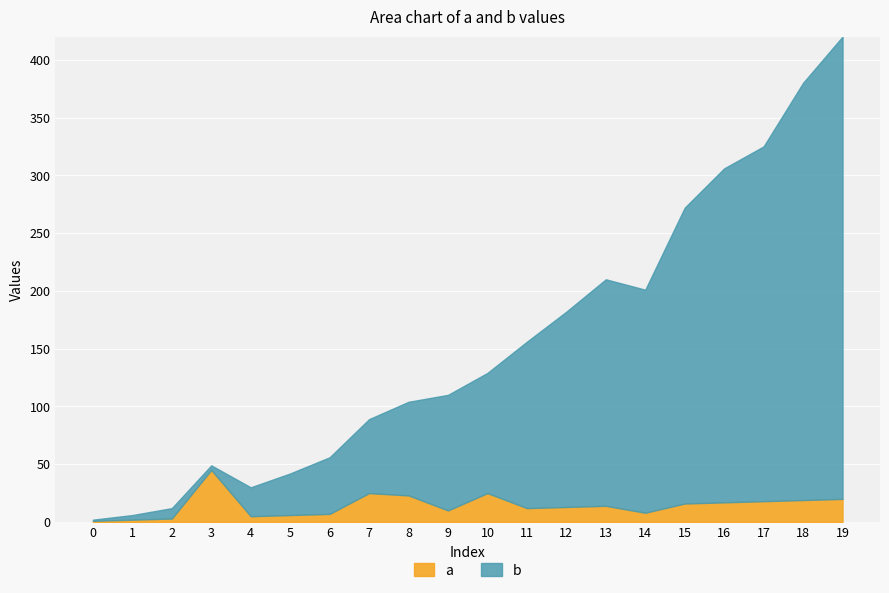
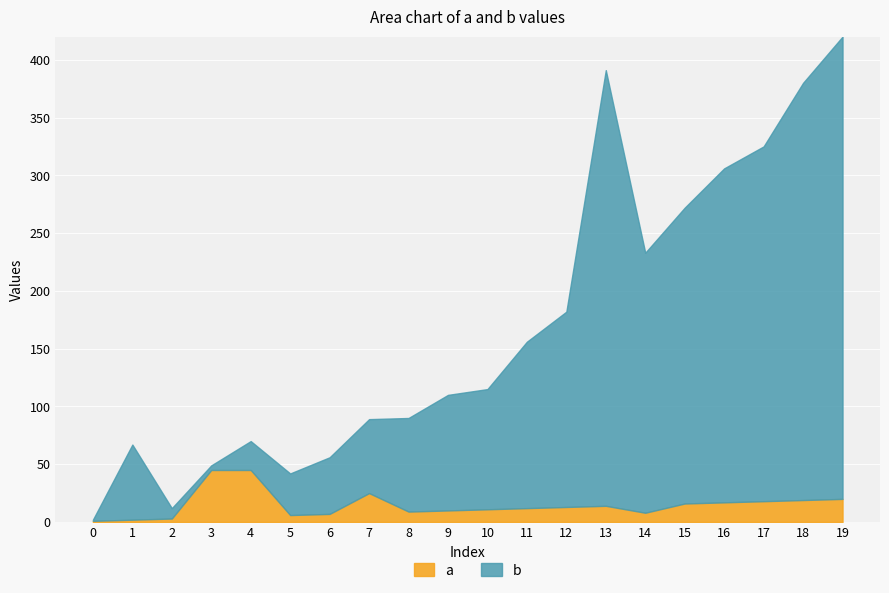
  {
    "a": {
      "2": 3,
      "3": 45,
-     "4": 5,
+     "4": 45,
      "5": 6,
      "6": 7,
      "7": 25,
-     "8": 23,
+     "8": 9,
      "9": 10,
-     "10": 25,
+     "10": 11,
      "11": 12,
      "12": 13,
      "13": 14,
      "14": 8,
      "15": 16,
      "16": 17,
      "17": 18,
      "18": 19,
      "19": 20
    },
    "b": {
-     "1": 4,
+     "1": 65,
      "2": 9,
      "3": 4,
      "4": 25,
      "5": 36,
      "6": 49,
      "7": 64,
      "8": 81,
      "9": 100,
      "10": 104,
      "11": 144,
      "12": 169,
-     "13": 196,
-     "14": 193,
+     "13": 377,
+     "14": 225,
      "15": 256,
      "16": 289,
      "17": 307,
      "18": 361,
      "19": 400
    }
  }
